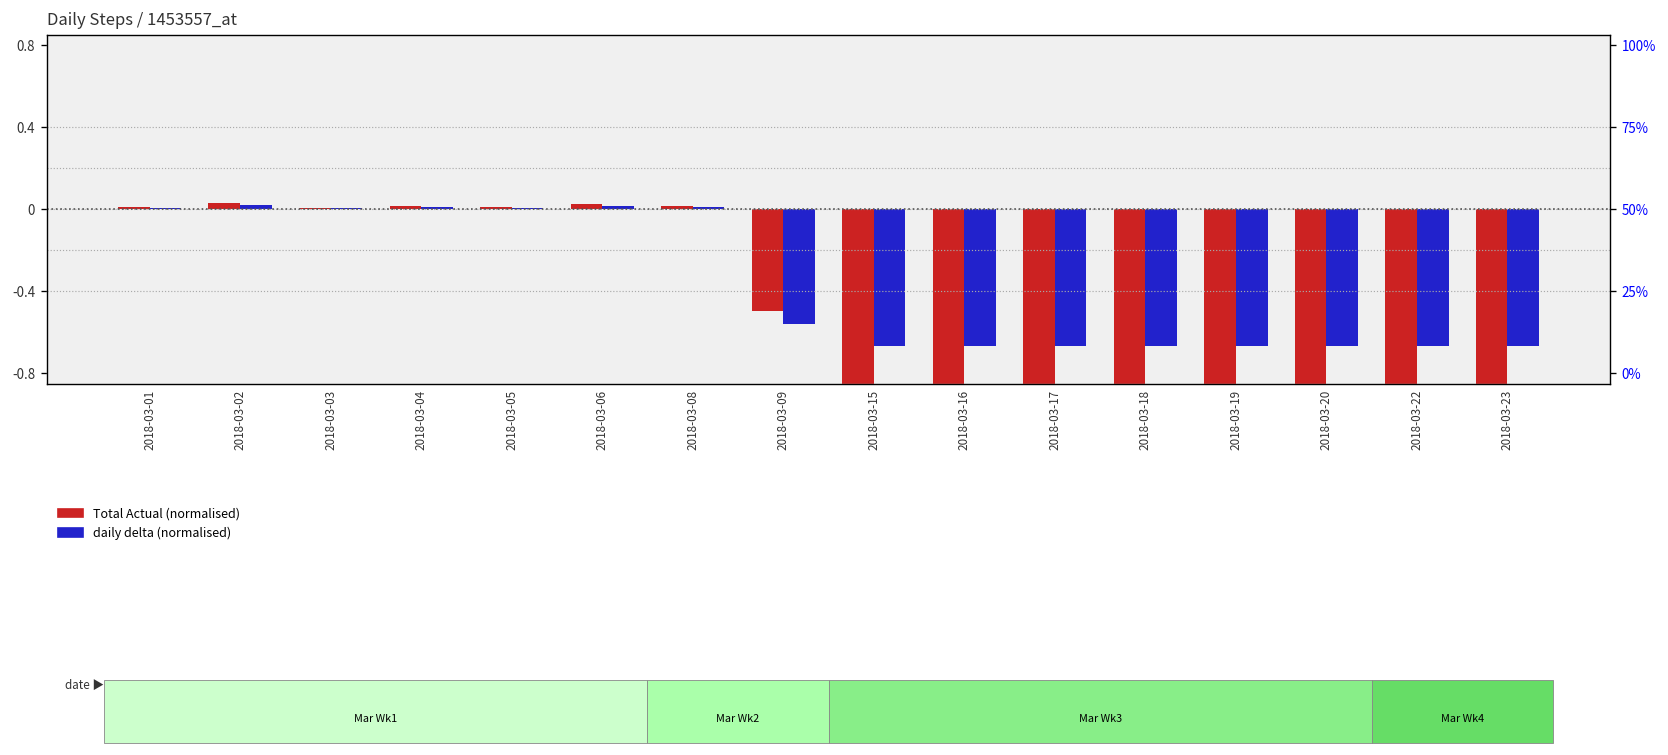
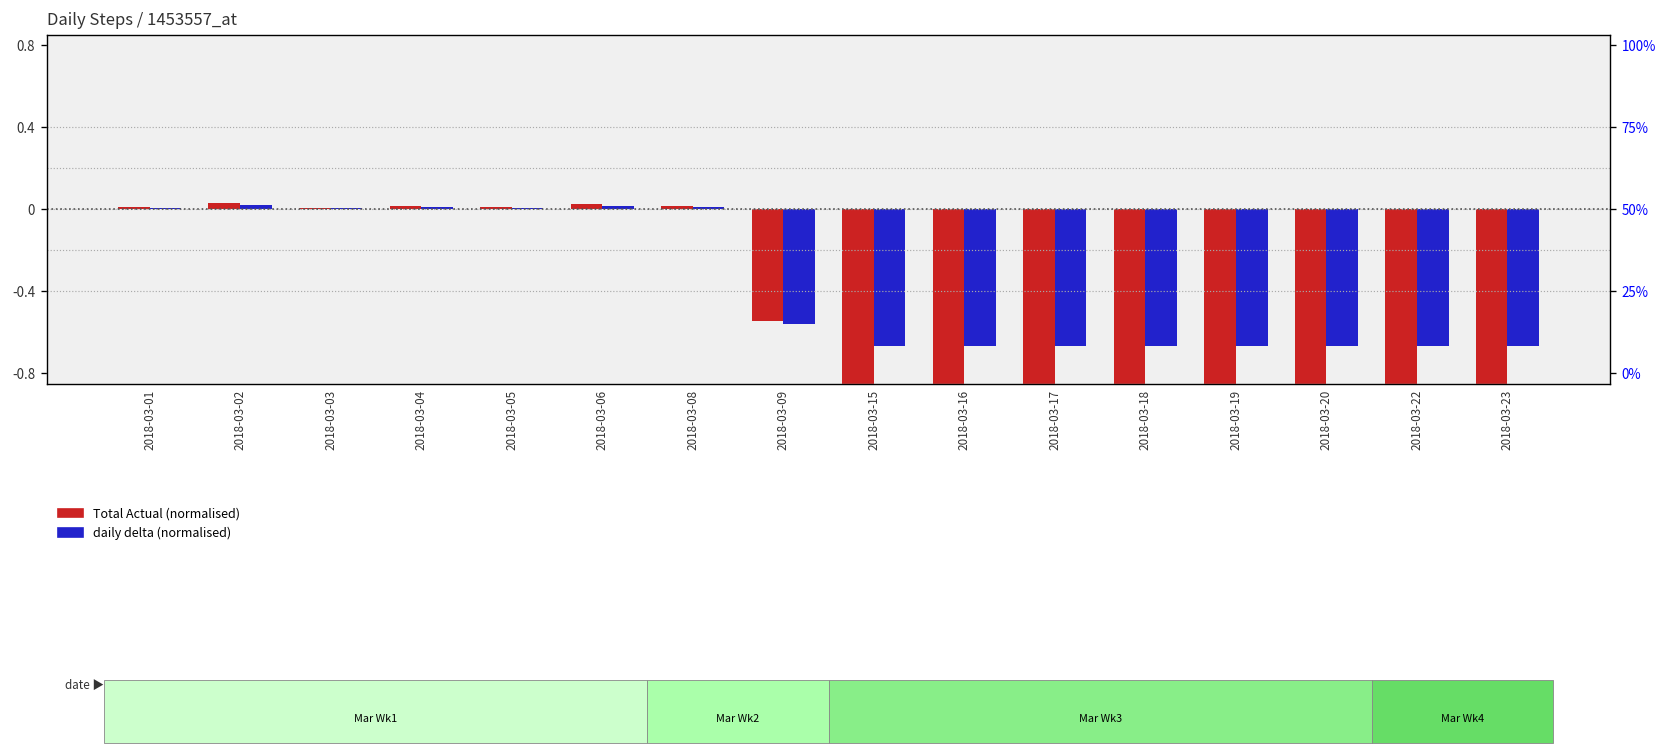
  {
    "Total Actual (normalised)": {
      "2018-03-02": 0.03,
      "2018-03-04": 0.02,
      "2018-03-06": 0.02,
      "2018-03-08": 0.02,
-     "2018-03-09": -0.50
+     "2018-03-09": -0.55
    },
    "daily delta (normalised)": {
      "2018-03-02": 0.02,
      "2018-03-06": 0.02,
      "2018-03-09": -0.56,
      "2018-03-15": -0.67,
      "2018-03-16": -0.67,
      "2018-03-17": -0.67,
      "2018-03-18": -0.67,
      "2018-03-19": -0.67,
      "2018-03-20": -0.67,
      "2018-03-22": -0.67,
      "2018-03-23": -0.67
    }
  }
